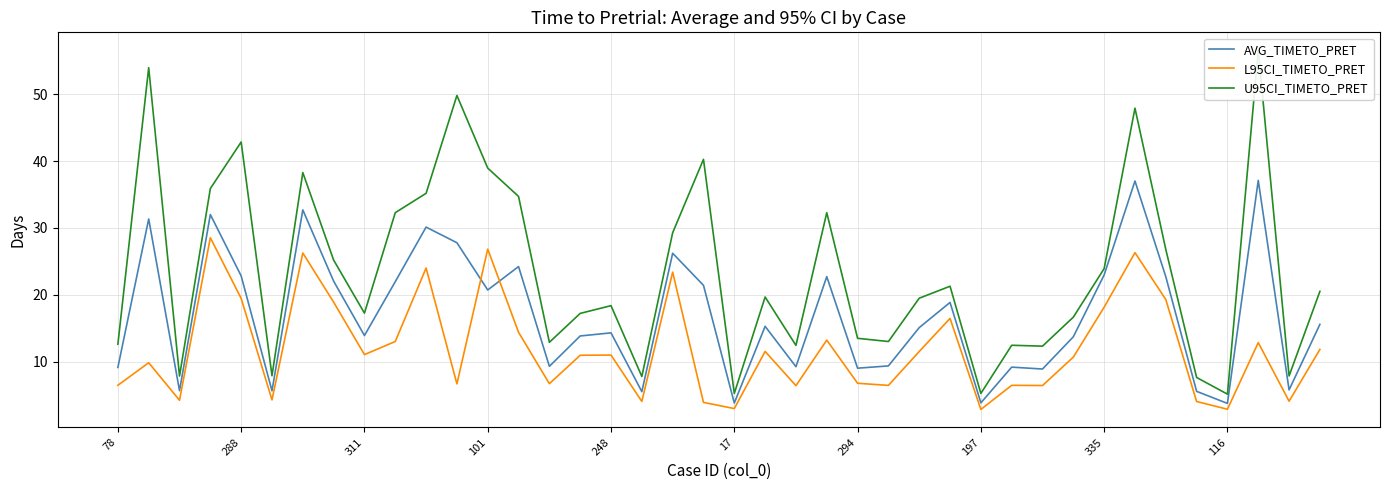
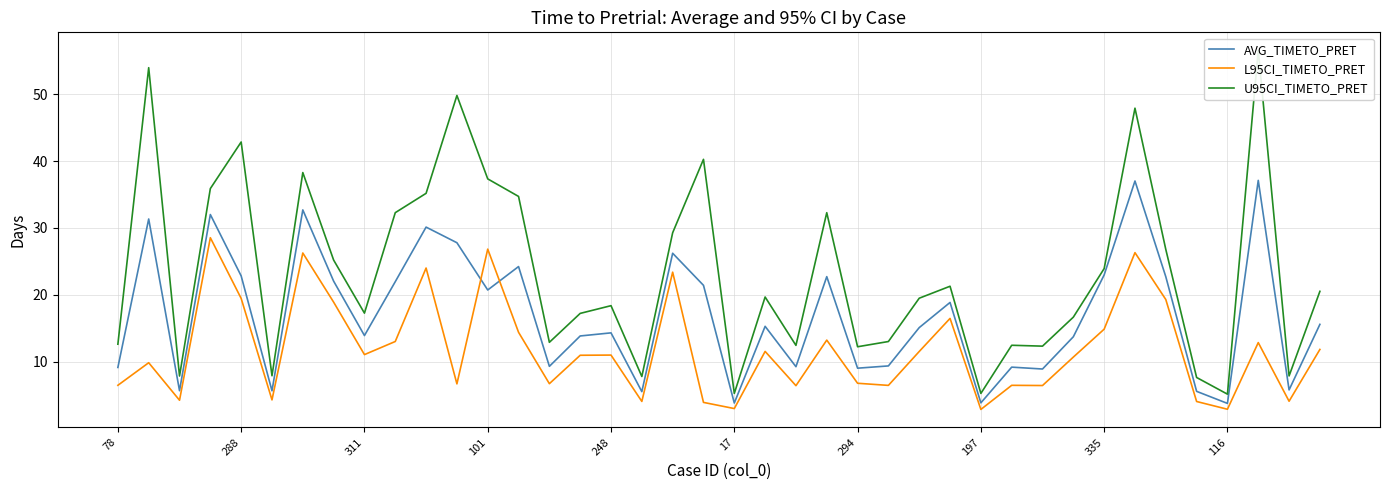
  {
    "AVG_TIMETO_PRET": {
      "78": 9,
      "288": 23,
      "311": 14,
      "101": 21,
      "248": 14,
      "294": 9,
      "197": 4,
      "335": 23,
      "116": 4
    },
    "L95CI_TIMETO_PRET": {
      "78": 6,
      "288": 19,
      "311": 11,
      "101": 27,
      "248": 11,
      "294": 7,
      "197": 3,
-     "335": 18,
+     "335": 15,
      "116": 3
    },
    "U95CI_TIMETO_PRET": {
      "78": 13,
      "288": 43,
      "311": 17,
-     "101": 39,
+     "101": 37,
      "248": 18,
-     "294": 13,
+     "294": 12,
      "197": 5,
      "335": 24,
      "116": 5
    }
  }
